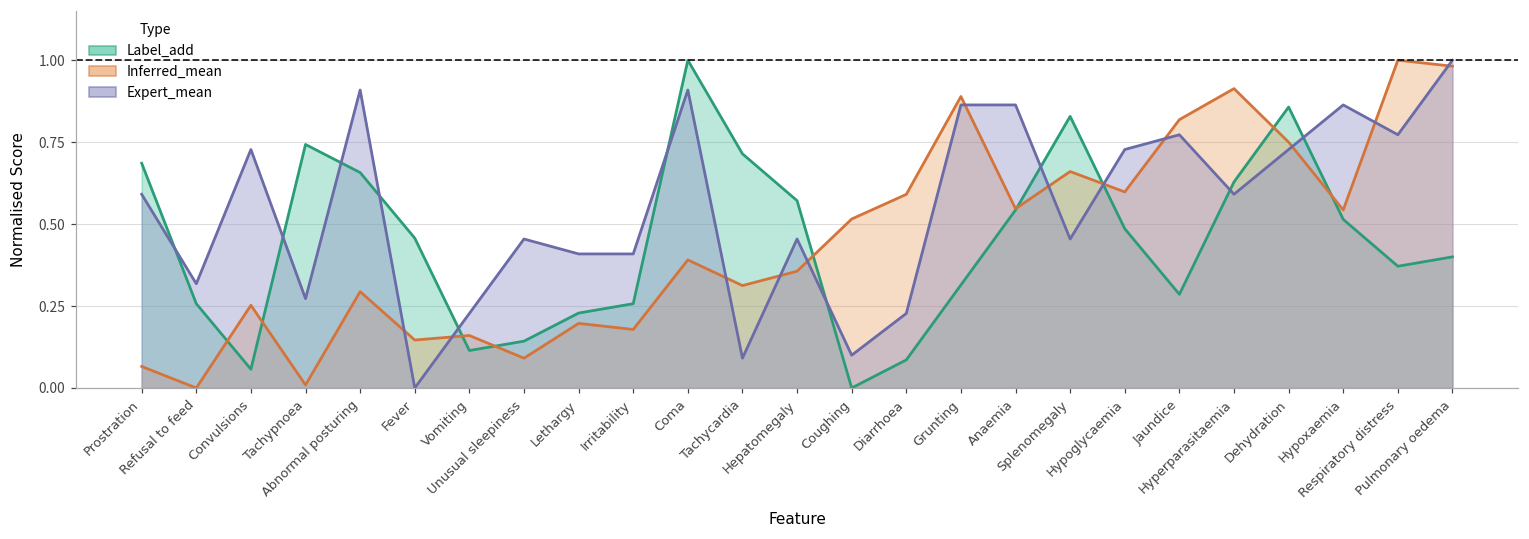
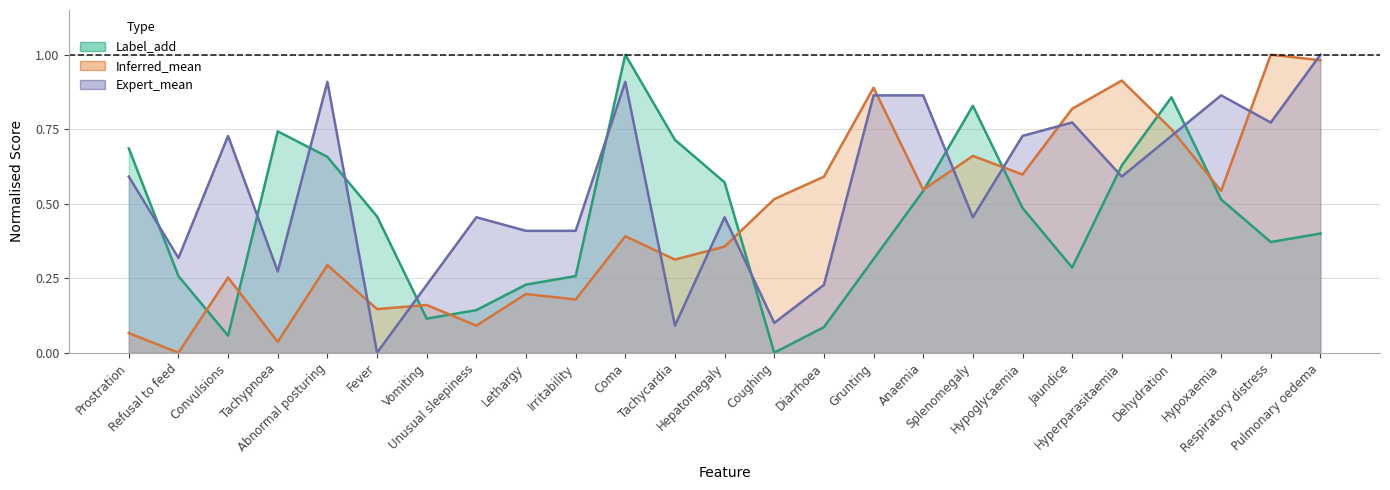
  {
    "Inferred_mean": {
      "Prostration": 0.07,
      "Refusal to feed": 0.00,
      "Convulsions": 0.25,
-     "Tachypnoea": 0.01,
+     "Tachypnoea": 0.04,
      "Abnormal posturing": 0.29,
      "Fever": 0.15,
      "Vomiting": 0.16,
      "Unusual sleepiness": 0.09,
      "Lethargy": 0.20,
      "Irritability": 0.18,
      "Coma": 0.39,
      "Tachycardia": 0.31,
      "Hepatomegaly": 0.36,
      "Coughing": 0.52,
      "Diarrhoea": 0.59,
      "Grunting": 0.89,
      "Splenomegaly": 0.66,
      "Hypoglycaemia": 0.60,
      "Jaundice": 0.82,
      "Hyperparasitaemia": 0.91,
      "Dehydration": 0.75,
      "Hypoxaemia": 0.54,
      "Respiratory distress": 1.00,
      "Pulmonary oedema": 0.98
    }
  }
